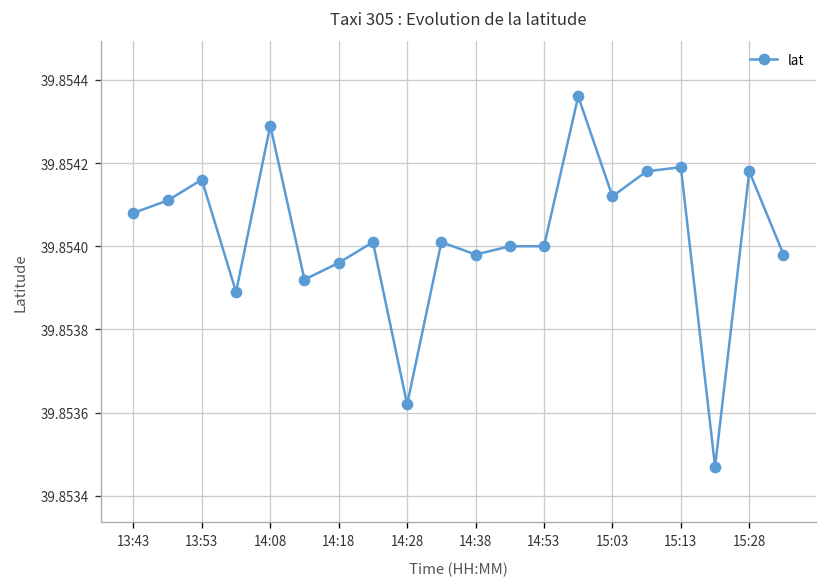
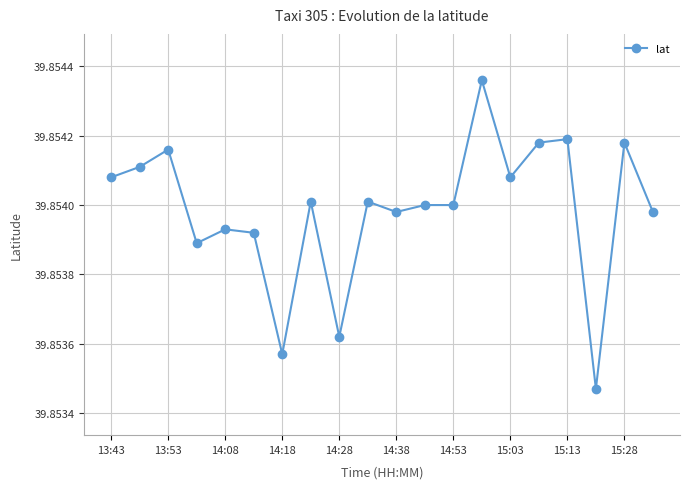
  {
    "13:43": 39.85408,
    "13:53": 39.85416,
-   "14:08": 39.85429,
-   "14:18": 39.85396,
+   "14:08": 39.85393,
+   "14:18": 39.85357,
    "14:28": 39.85362,
    "14:38": 39.85398,
    "14:53": 39.85400,
-   "15:03": 39.85412,
+   "15:03": 39.85408,
    "15:13": 39.85419,
    "15:28": 39.85418
  }
